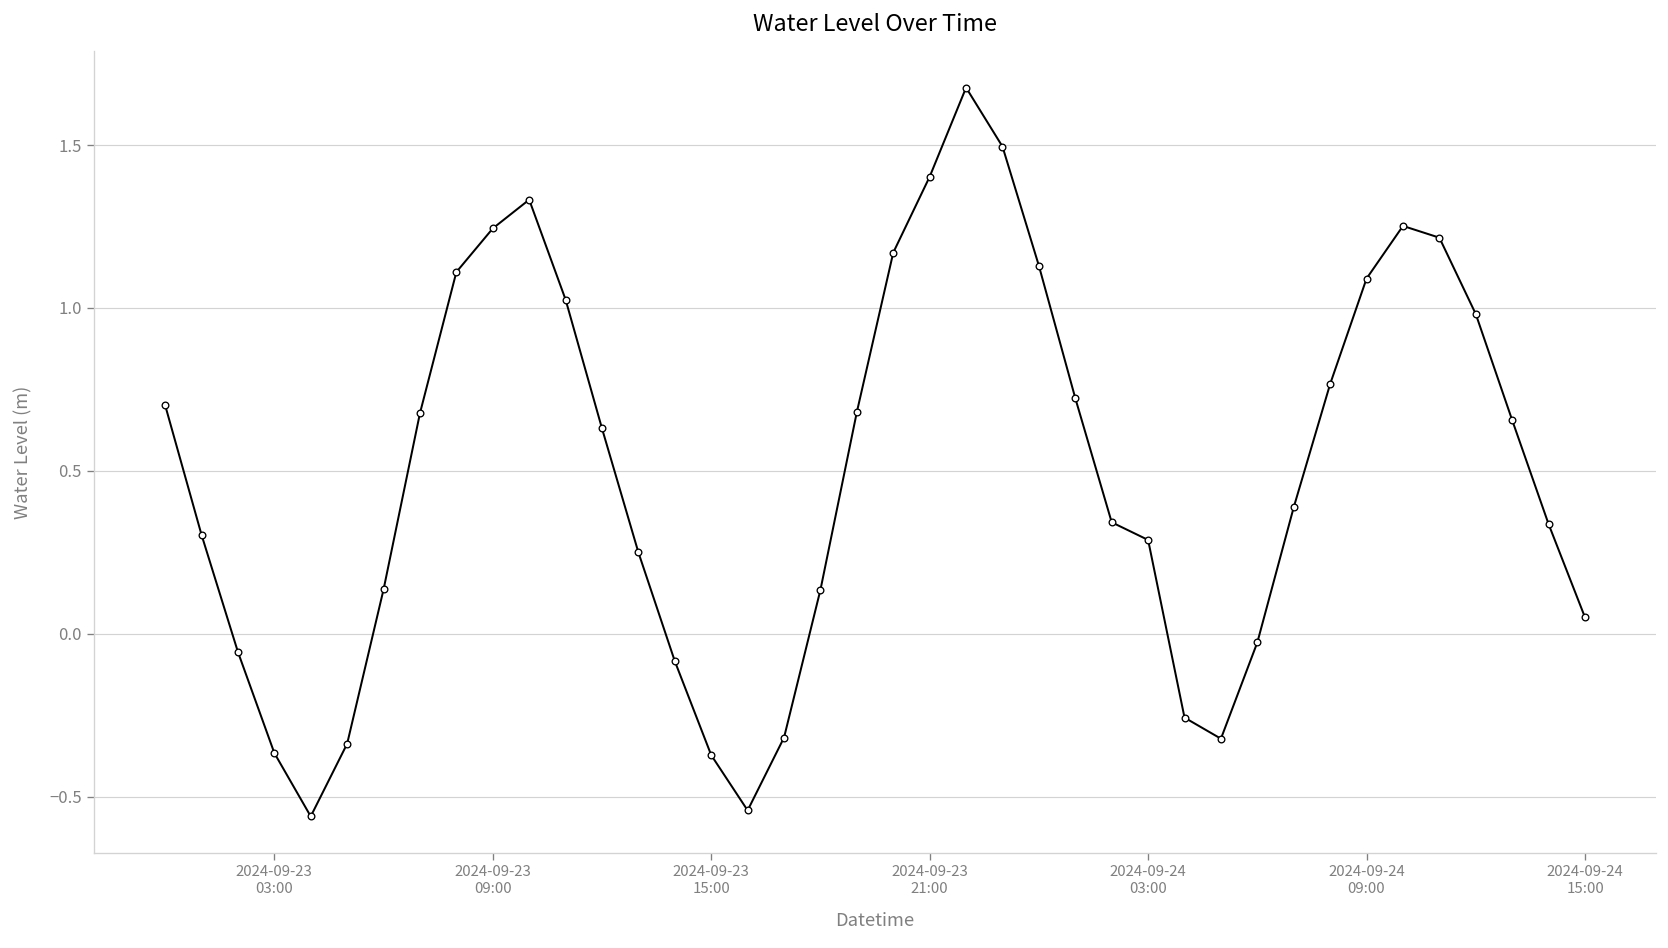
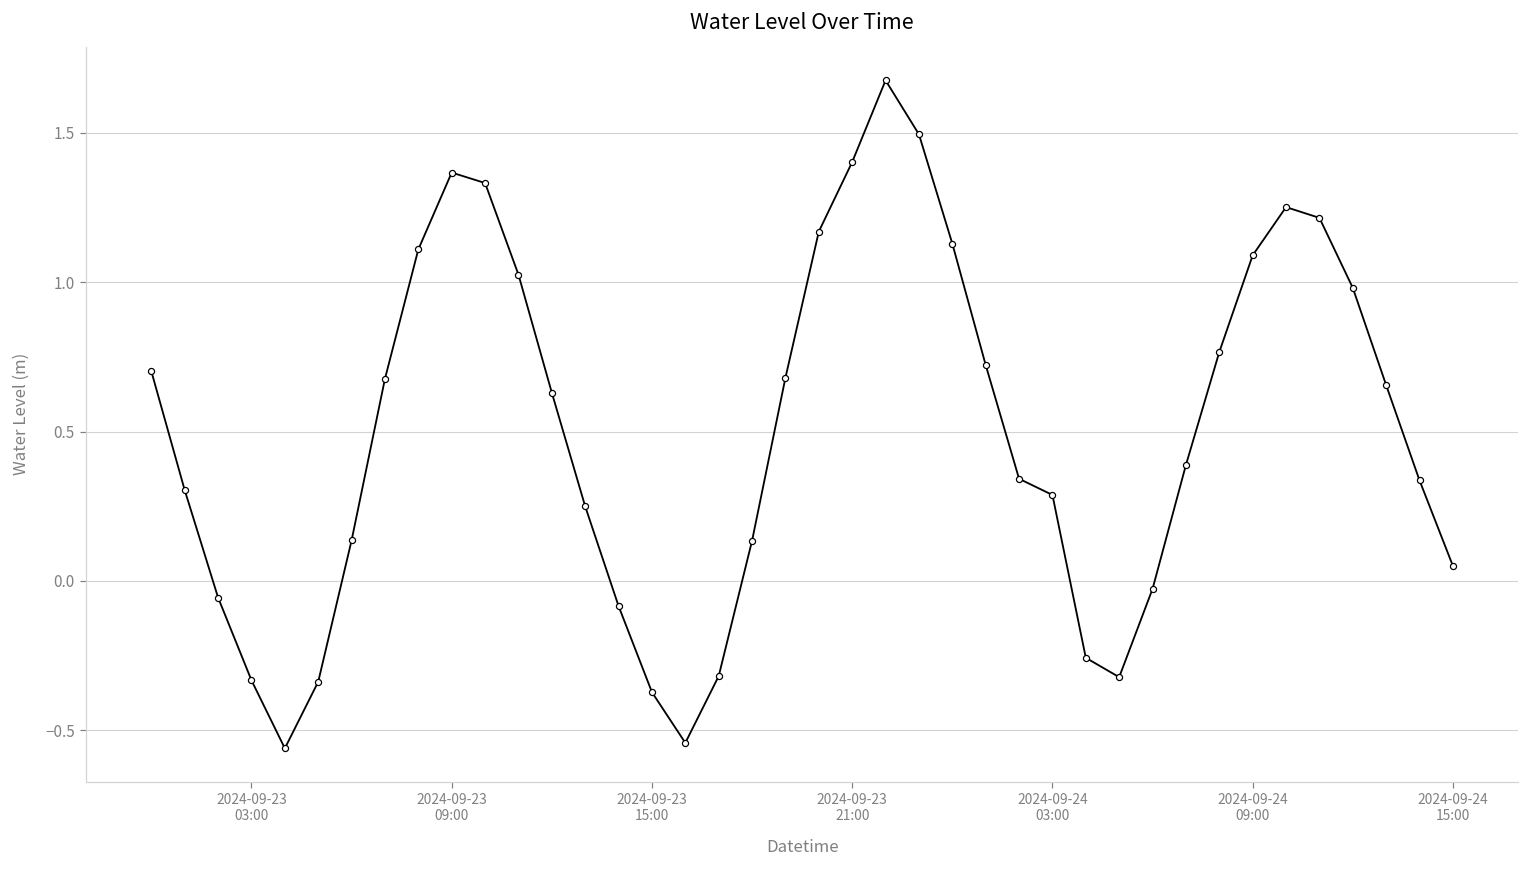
  {
-   "2024-09-23 03:00": -0.37,
-   "2024-09-23 09:00": 1.24,
+   "2024-09-23 03:00": -0.33,
+   "2024-09-23 09:00": 1.37,
    "2024-09-23 15:00": -0.37,
    "2024-09-23 21:00": 1.40,
    "2024-09-24 03:00": 0.29,
    "2024-09-24 09:00": 1.09,
    "2024-09-24 15:00": 0.05
  }
